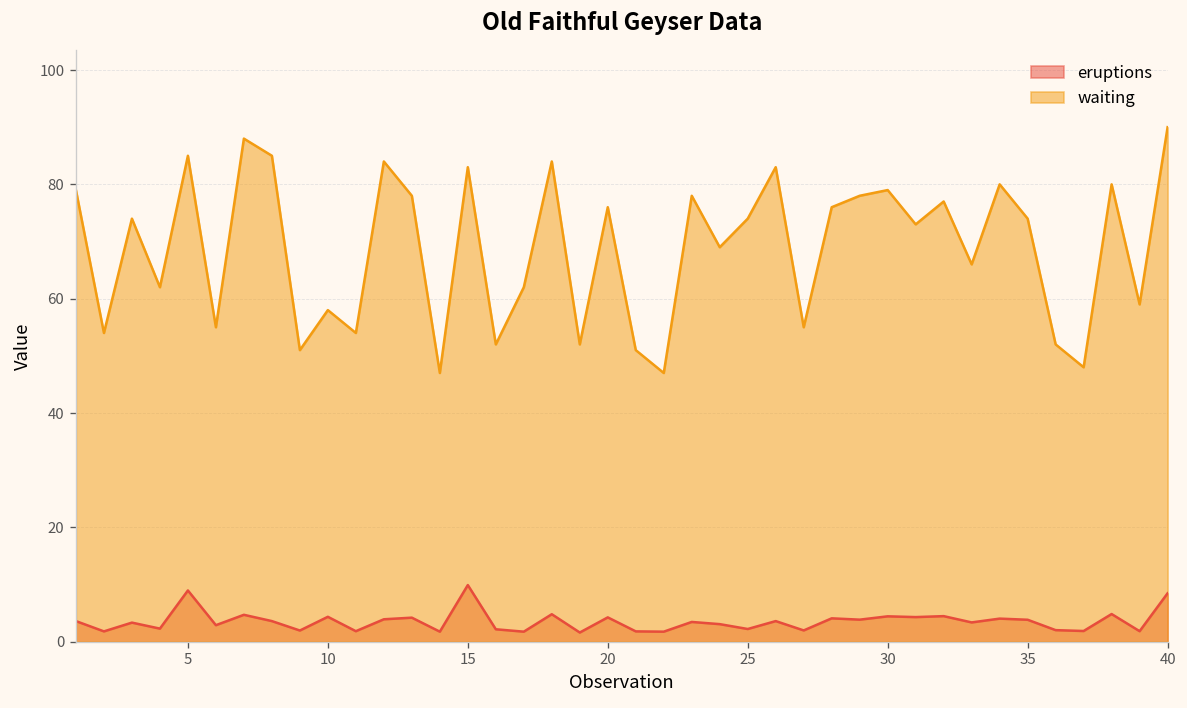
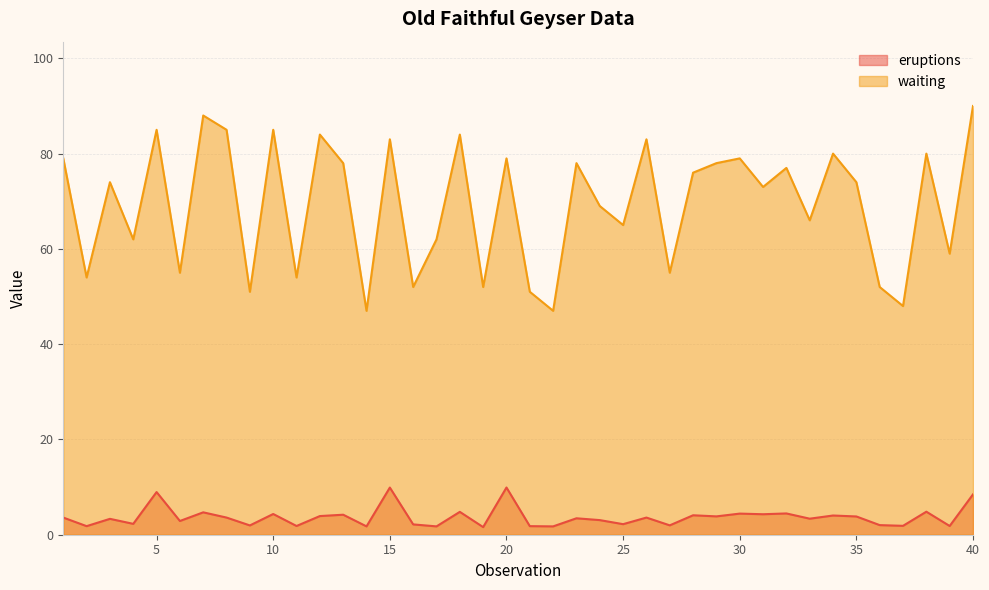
  {
    "eruptions": {
      "5": 9,
      "10": 4,
      "15": 10,
-     "20": 4,
+     "20": 10,
      "25": 2,
      "30": 4,
      "35": 4,
      "40": 8
    },
    "waiting": {
      "5": 85,
-     "10": 58,
+     "10": 85,
      "15": 83,
-     "20": 76,
-     "25": 74,
+     "20": 79,
+     "25": 65,
      "30": 79,
      "35": 74,
      "40": 90
    }
  }
